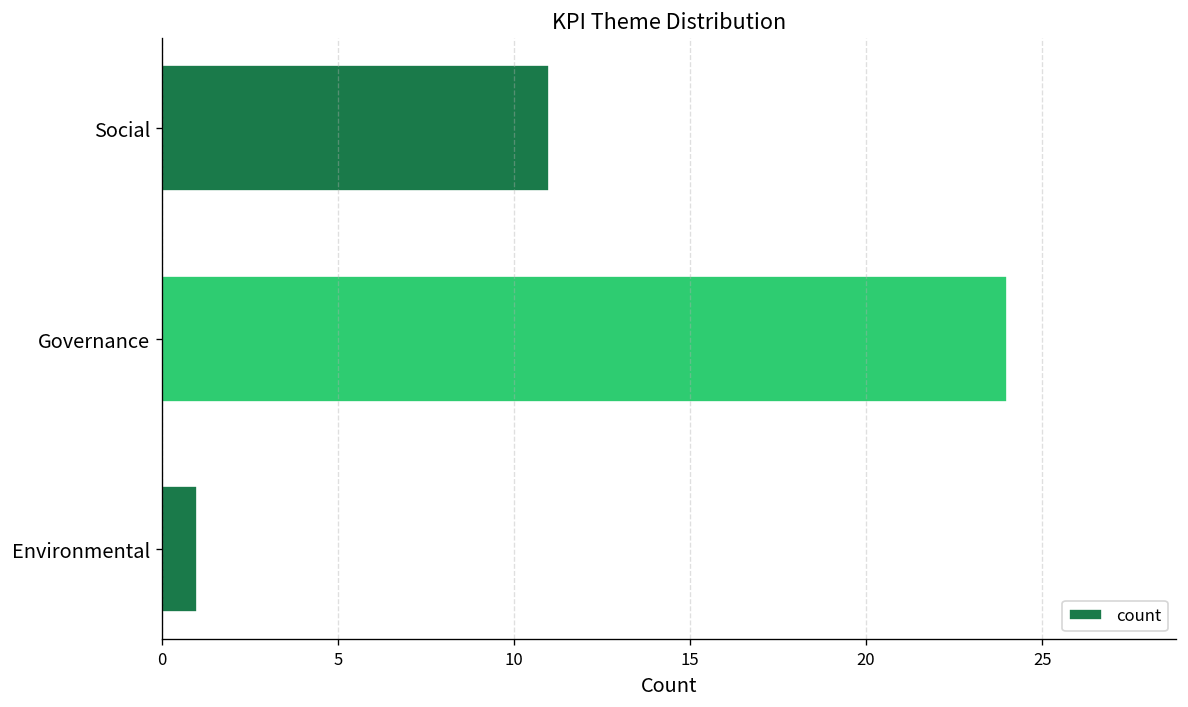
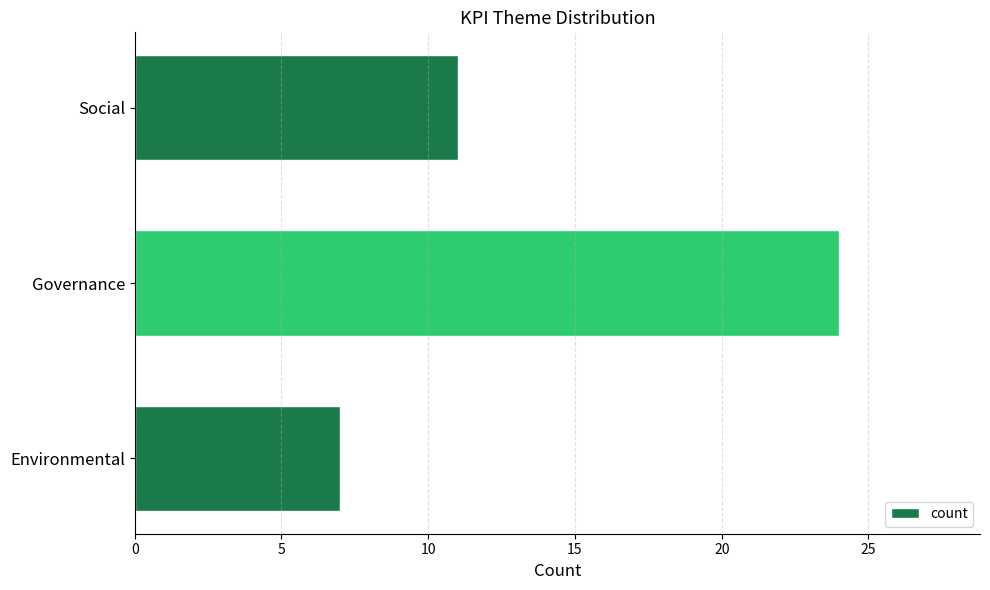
  {
    "Social": 11,
    "Governance": 24,
-   "Environmental": 1
+   "Environmental": 7
  }
